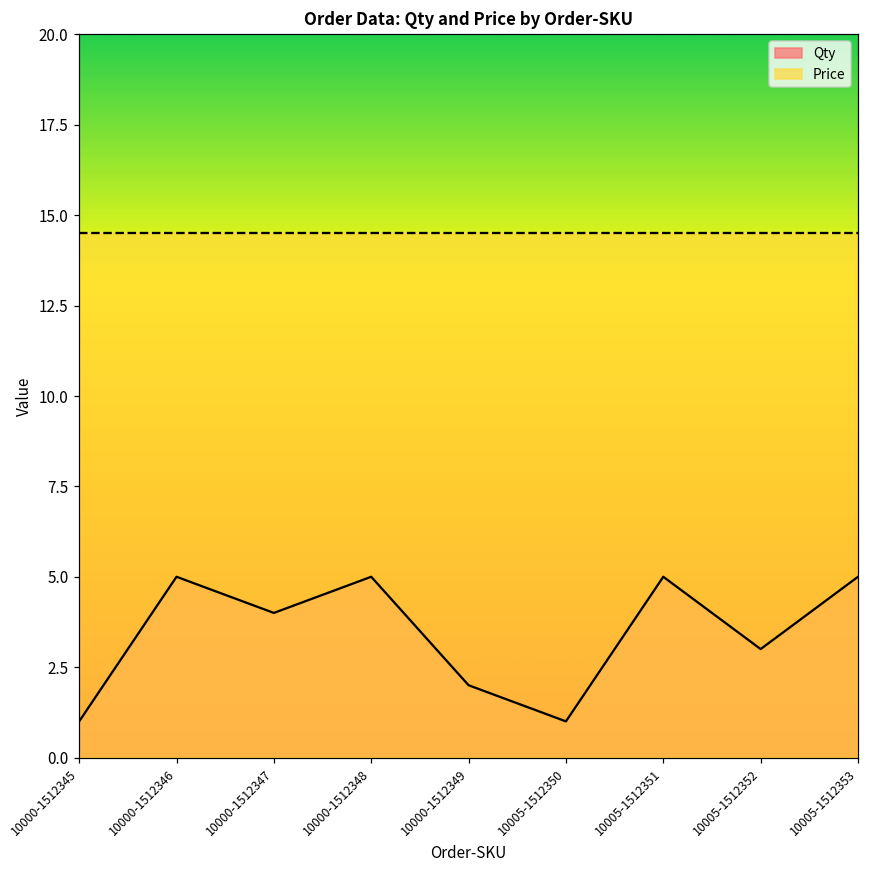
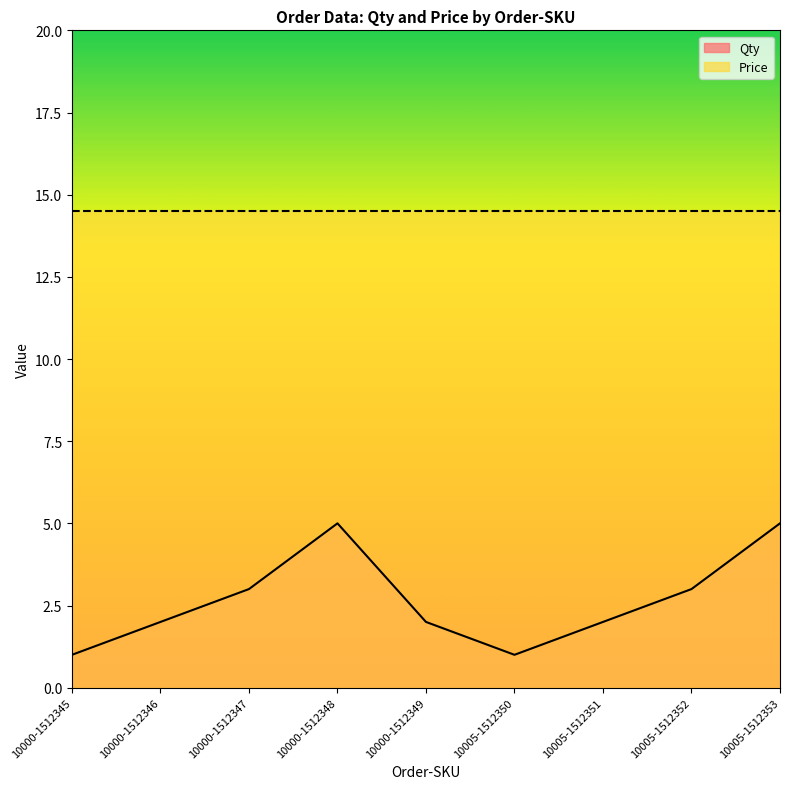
  {
    "Qty": {
      "10000-1512345": 1,
-     "10000-1512346": 5,
-     "10000-1512347": 4,
+     "10000-1512346": 2,
+     "10000-1512347": 3,
      "10000-1512348": 5,
      "10000-1512349": 2,
      "10005-1512350": 1,
-     "10005-1512351": 5,
+     "10005-1512351": 2,
      "10005-1512352": 3,
      "10005-1512353": 5
    },
    "Price": {
      "10000-1512345": 14.5,
      "10000-1512346": 14.5,
      "10000-1512347": 14.5,
      "10000-1512348": 14.5,
      "10000-1512349": 14.5,
      "10005-1512350": 14.5,
      "10005-1512351": 14.5,
      "10005-1512352": 14.5,
      "10005-1512353": 14.5
    }
  }
